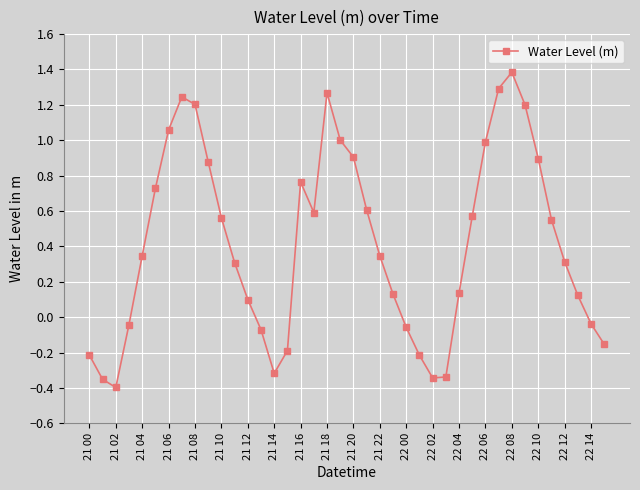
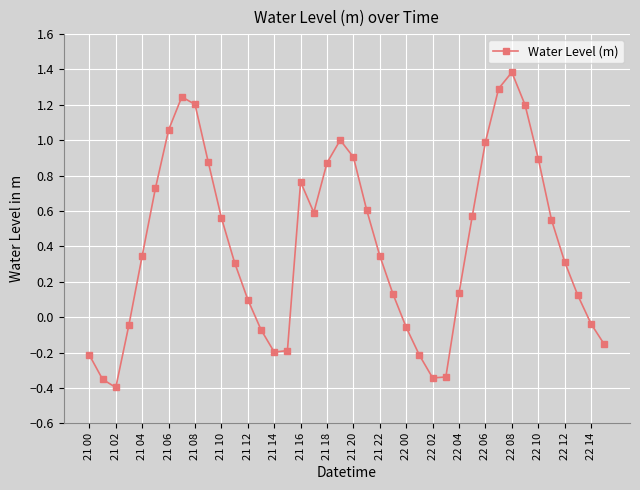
  {
    "21 00": -0.21,
    "21 02": -0.40,
    "21 04": 0.35,
    "21 06": 1.06,
    "21 08": 1.20,
    "21 10": 0.56,
    "21 12": 0.10,
-   "21 14": -0.32,
+   "21 14": -0.20,
    "21 16": 0.76,
-   "21 18": 1.27,
+   "21 18": 0.87,
    "21 20": 0.90,
    "21 22": 0.35,
    "22 00": -0.06,
    "22 02": -0.34,
    "22 04": 0.14,
    "22 06": 0.99,
    "22 08": 1.38,
    "22 10": 0.90,
    "22 12": 0.31,
    "22 14": -0.04
  }
